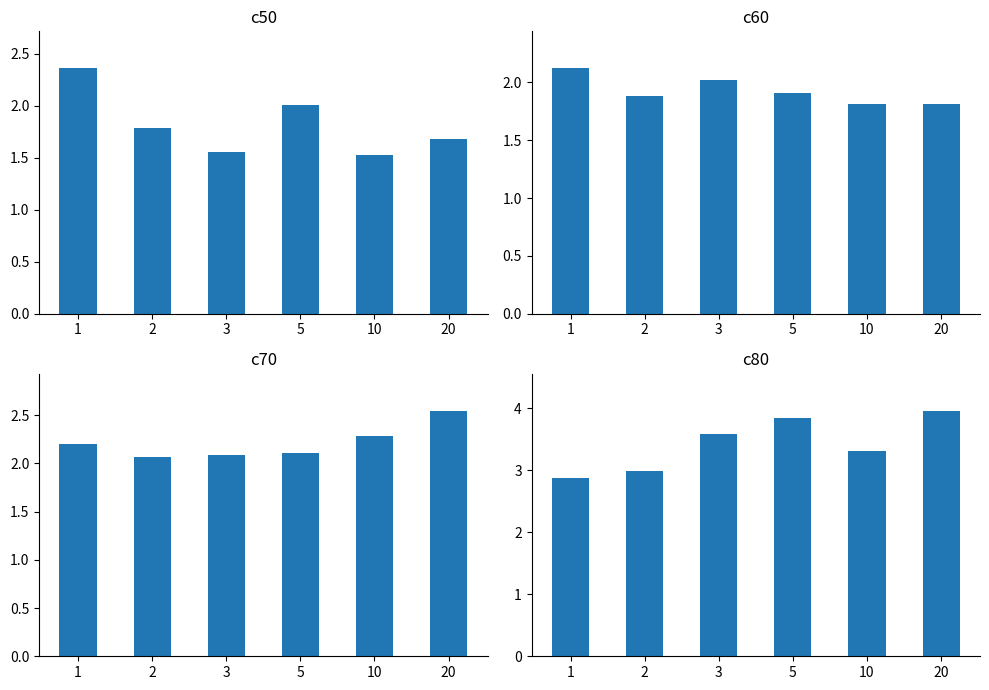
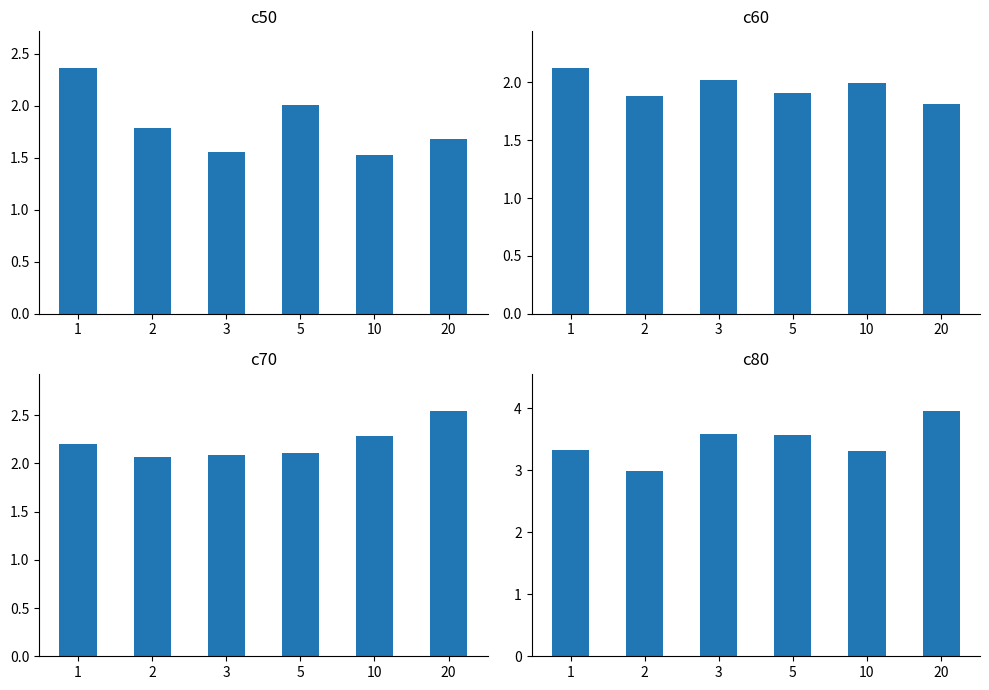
  {
    "c50": {
      "1": 2.36,
      "2": 1.79,
      "3": 1.56,
      "5": 2.01,
      "10": 1.52,
      "20": 1.68
    },
    "c60": {
      "1": 2.12,
      "2": 1.89,
      "3": 2.02,
      "5": 1.91,
-     "10": 1.81,
+     "10": 1.99,
      "20": 1.81
    },
    "c70": {
      "1": 2.2,
      "2": 2.1,
      "3": 2.1,
      "5": 2.1,
      "10": 2.3,
      "20": 2.5
    },
    "c80": {
-     "1": 2.9,
+     "1": 3.3,
      "2": 3.0,
      "3": 3.6,
-     "5": 3.8,
+     "5": 3.6,
      "10": 3.3,
      "20": 4.0
    }
  }
